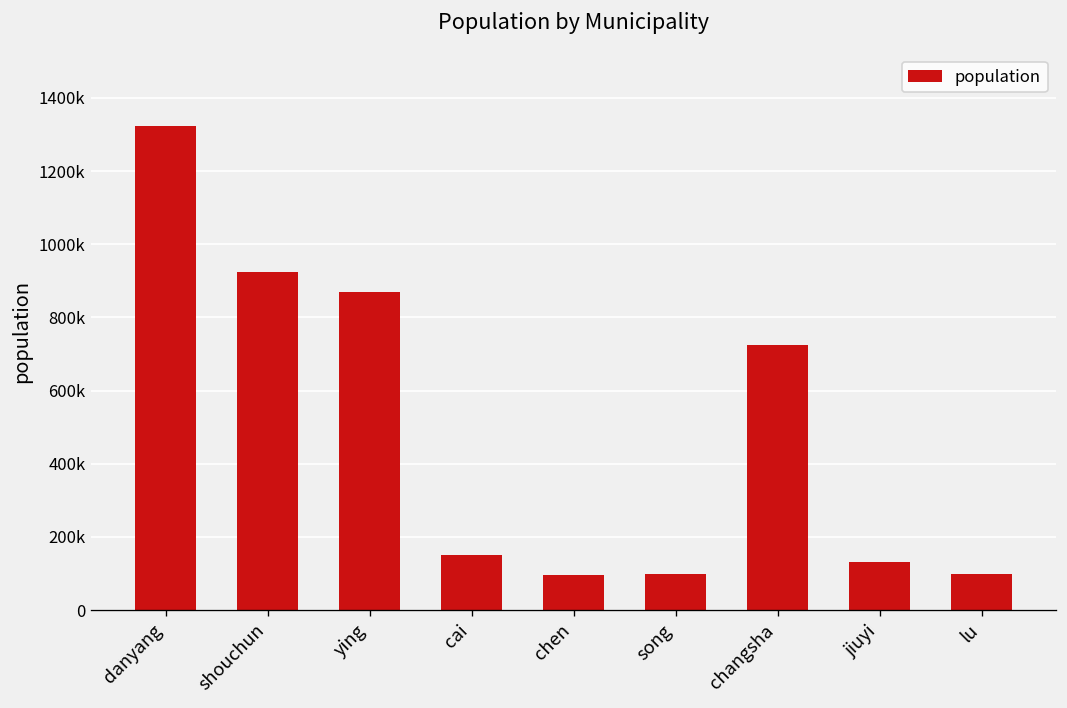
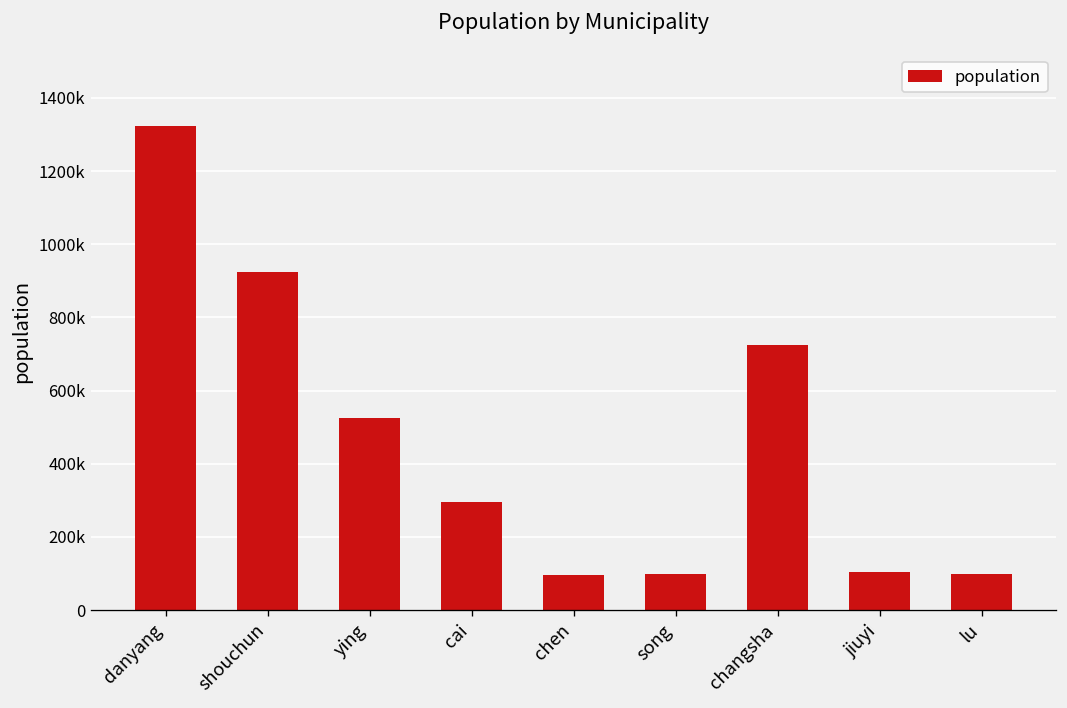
  {
    "danyang": 1320000,
    "shouchun": 920000,
-   "ying": 870000,
-   "cai": 150000,
+   "ying": 520000,
+   "cai": 290000,
    "chen": 100000,
    "song": 100000,
    "changsha": 720000,
-   "jiuyi": 130000,
+   "jiuyi": 100000,
    "lu": 100000
  }
